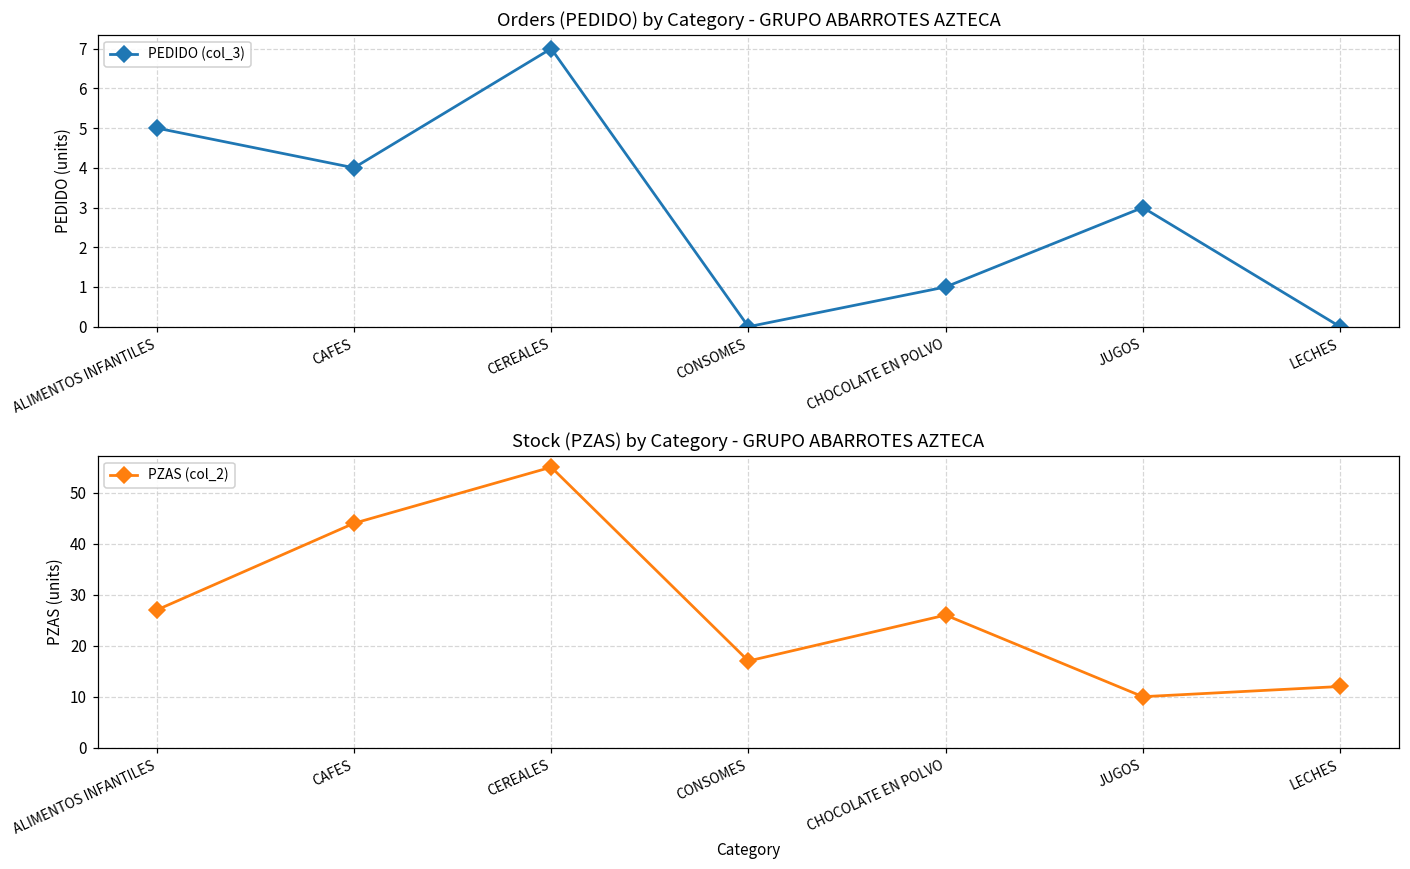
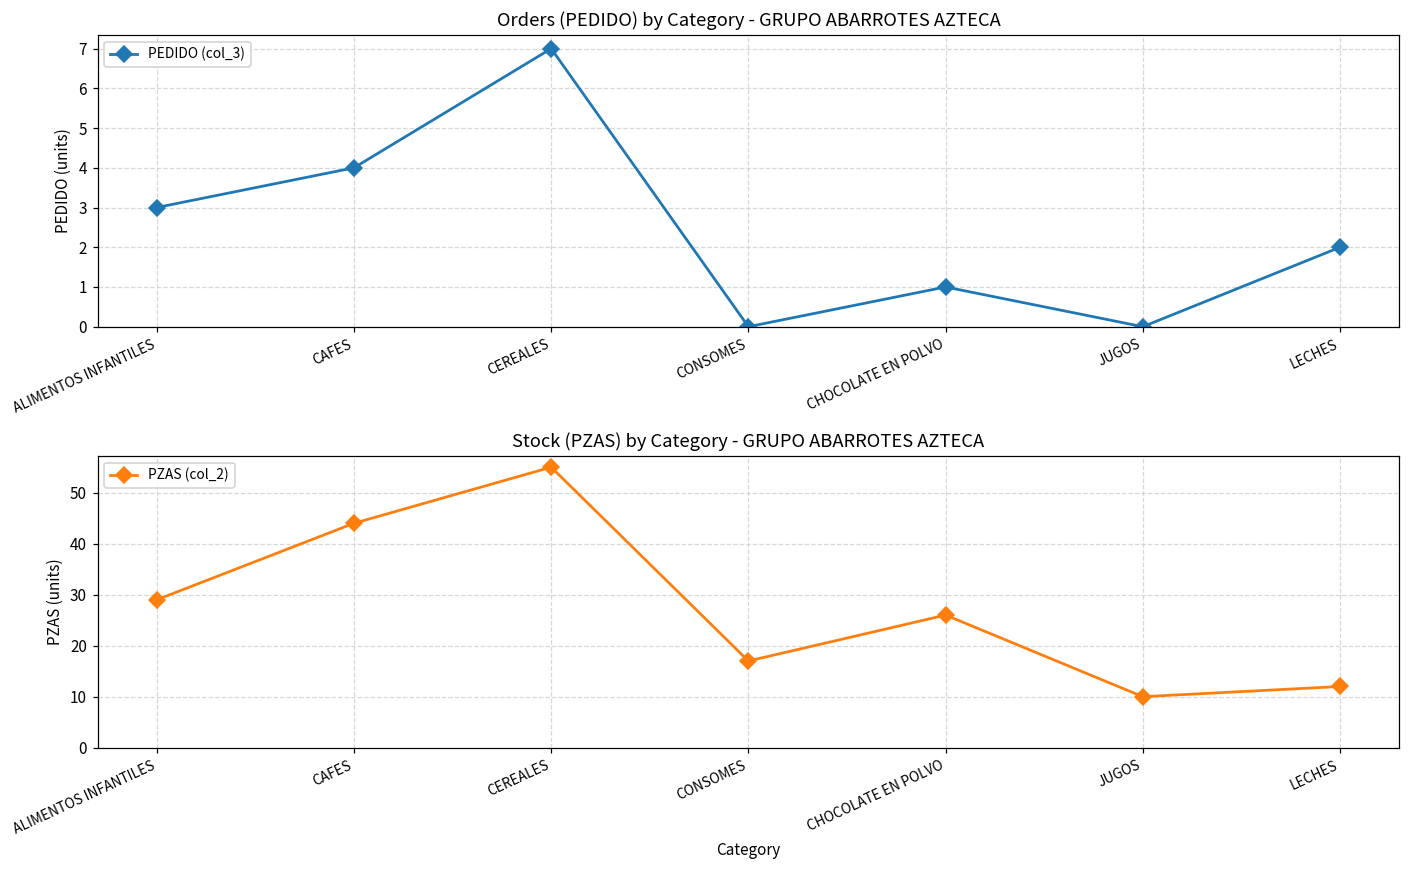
  {
    "Orders (PEDIDO) by Category - GRUPO ABARROTES AZTECA": {
-     "ALIMENTOS INFANTILES": 5,
+     "ALIMENTOS INFANTILES": 3,
      "CAFES": 4,
      "CEREALES": 7,
      "CONSOMES": 0,
      "CHOCOLATE EN POLVO": 1,
-     "JUGOS": 3,
-     "LECHES": 0
+     "JUGOS": 0,
+     "LECHES": 2
    },
    "Stock (PZAS) by Category - GRUPO ABARROTES AZTECA": {
-     "ALIMENTOS INFANTILES": 27,
+     "ALIMENTOS INFANTILES": 29,
      "CAFES": 44,
      "CEREALES": 55,
      "CONSOMES": 17,
      "CHOCOLATE EN POLVO": 26,
      "JUGOS": 10,
      "LECHES": 12
    }
  }
